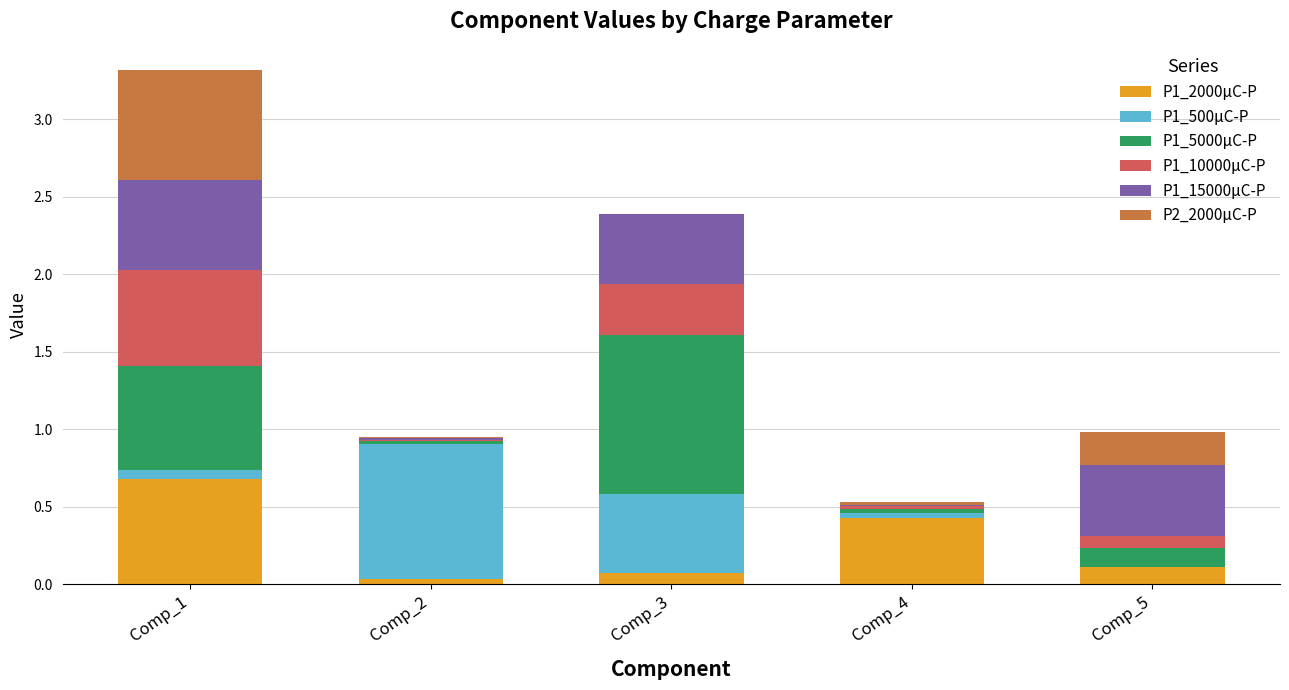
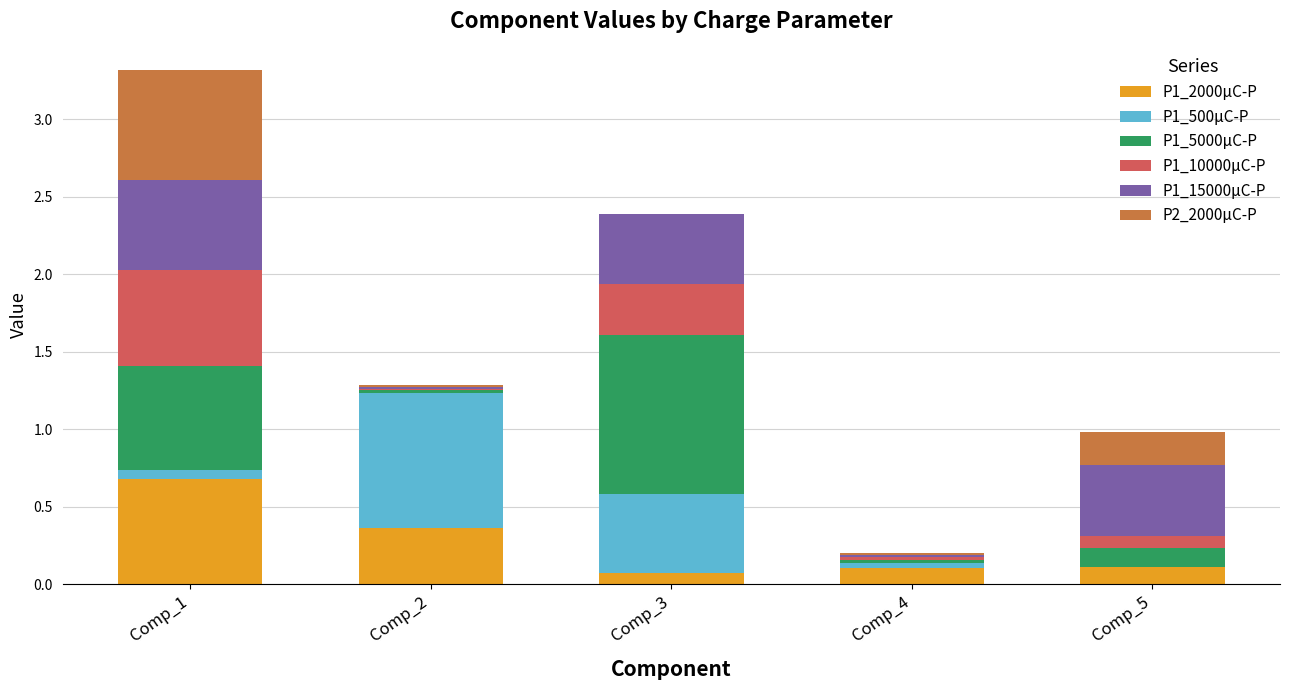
  {
    "P1_2000μC-P": {
      "Comp_1": 0.68,
-     "Comp_2": 0.03,
+     "Comp_2": 0.36,
      "Comp_3": 0.07,
-     "Comp_4": 0.43,
+     "Comp_4": 0.10,
      "Comp_5": 0.11
    },
    "P1_500μC-P": {
      "Comp_1": 0.06,
      "Comp_2": 0.87,
      "Comp_3": 0.51,
      "Comp_4": 0.03
    },
    "P1_5000μC-P": {
      "Comp_1": 0.67,
      "Comp_2": 0.02,
      "Comp_3": 1.03,
      "Comp_4": 0.02,
      "Comp_5": 0.12
    },
    "P1_15000μC-P": {
      "Comp_1": 0.58,
      "Comp_3": 0.45,
      "Comp_5": 0.46
    }
  }
